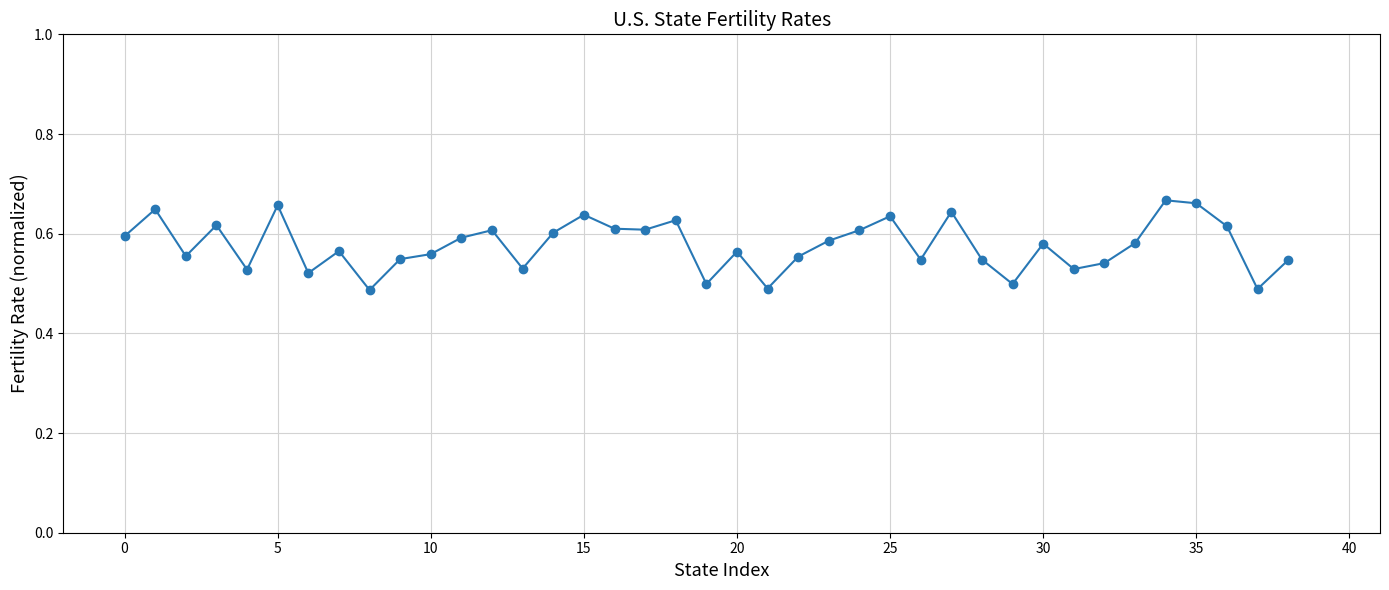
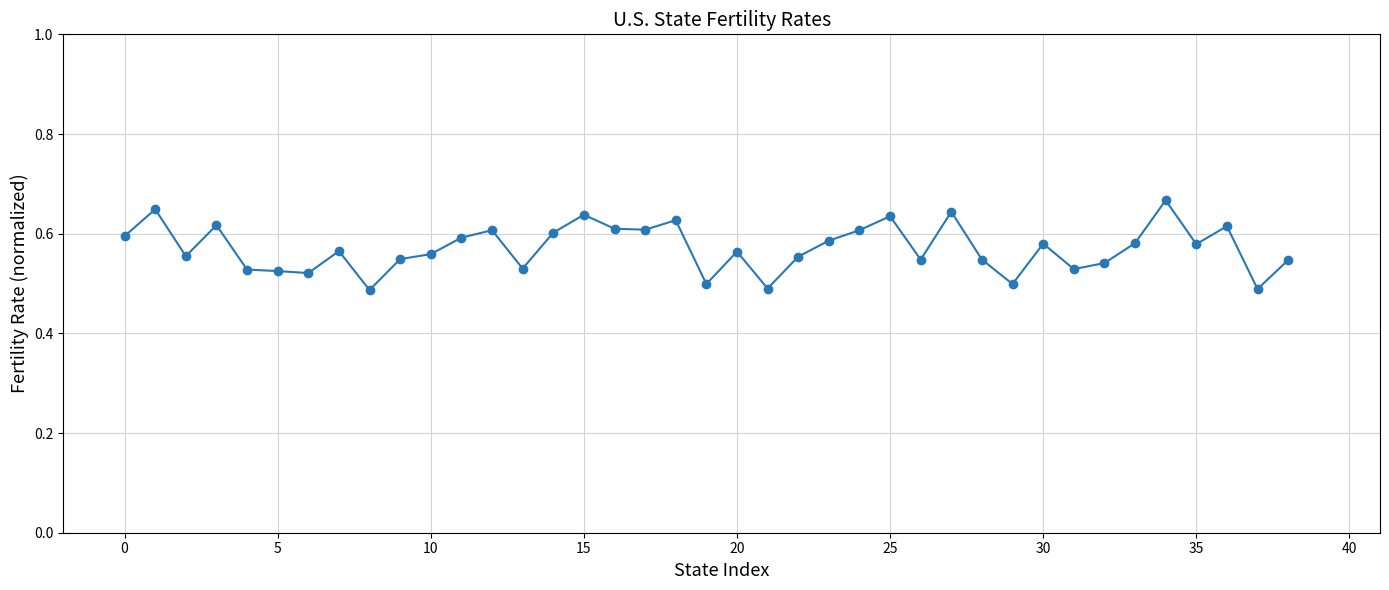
  {
    "0": 0.60,
-   "5": 0.66,
+   "5": 0.53,
    "10": 0.56,
    "15": 0.64,
    "20": 0.56,
    "25": 0.64,
    "30": 0.58,
-   "35": 0.66
+   "35": 0.58
  }
